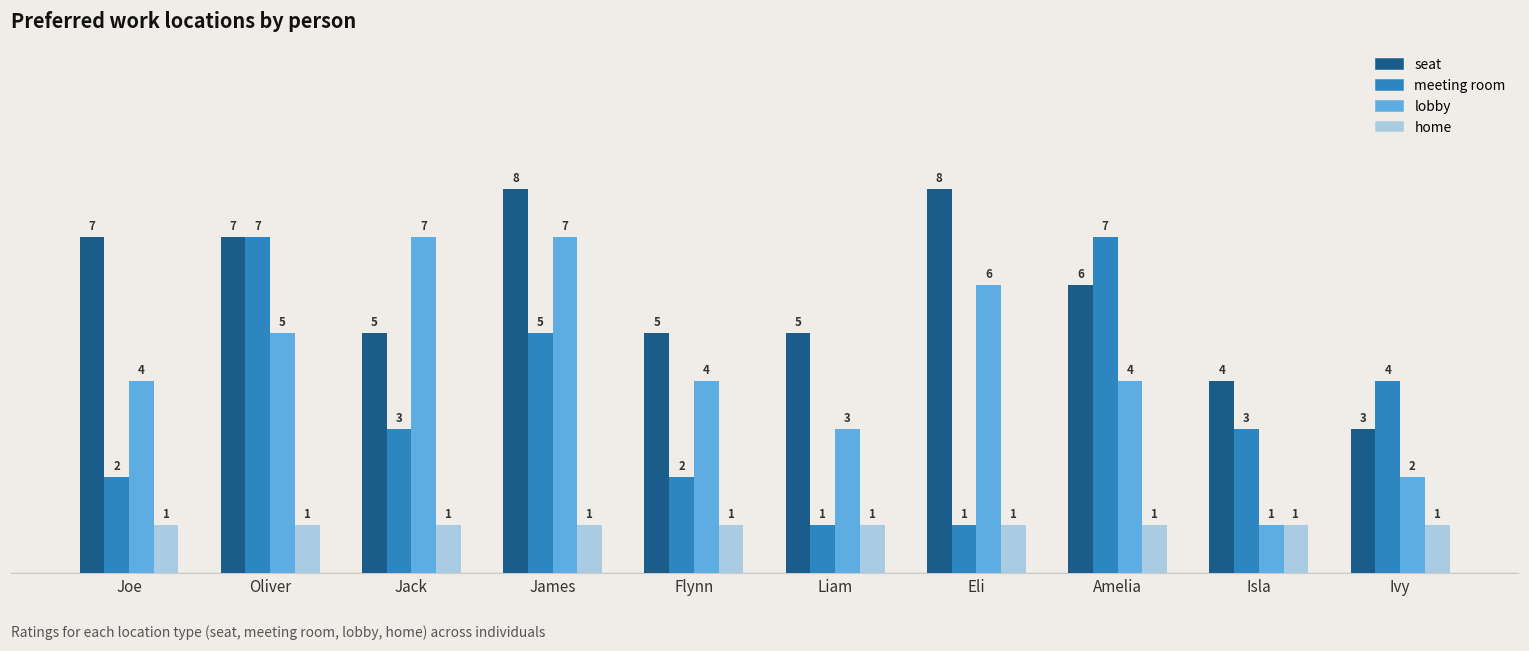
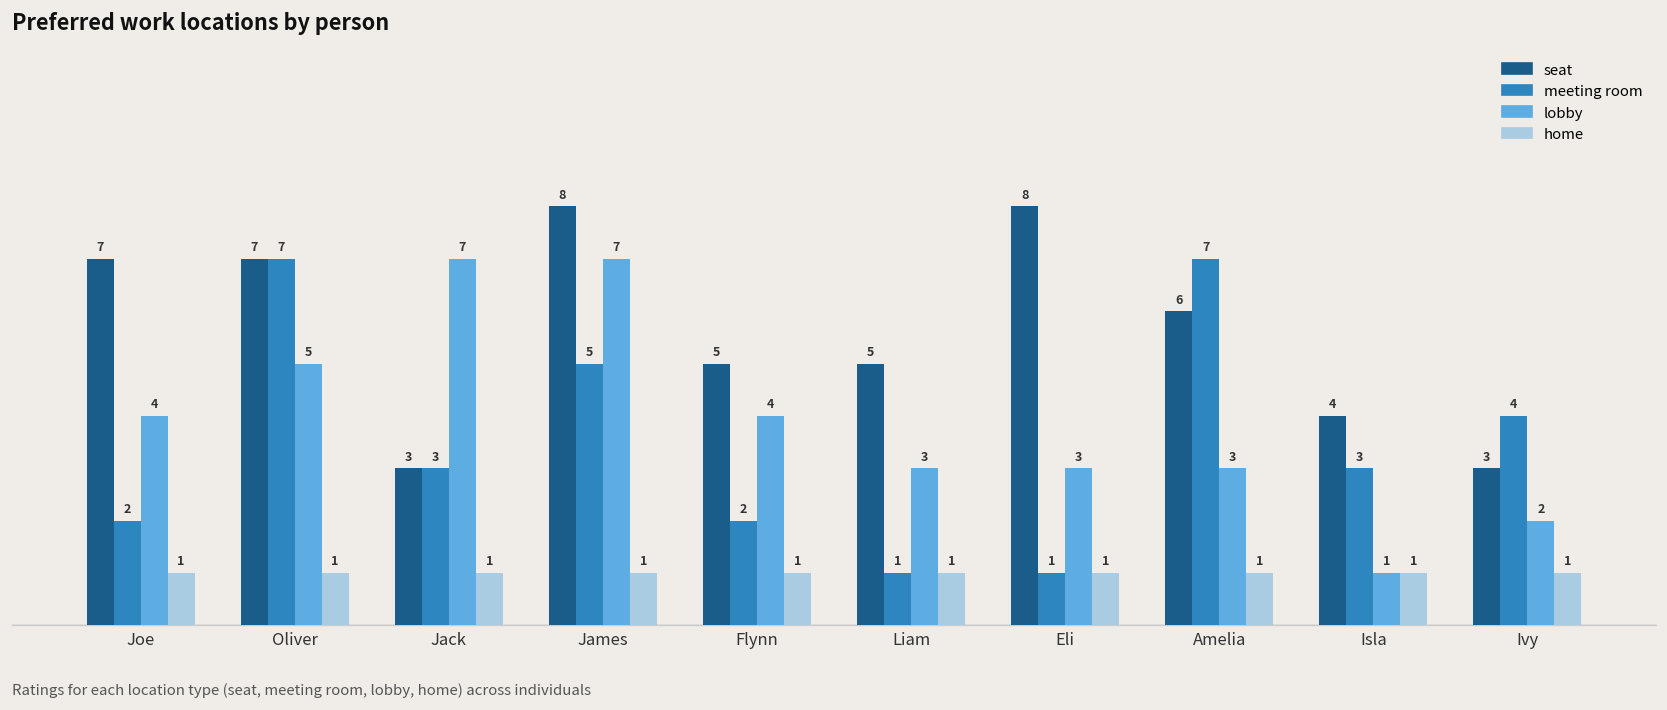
  {
    "seat": {
      "Joe": 7,
      "Oliver": 7,
-     "Jack": 5,
+     "Jack": 3,
      "James": 8,
      "Flynn": 5,
      "Liam": 5,
      "Eli": 8,
      "Amelia": 6,
      "Isla": 4,
      "Ivy": 3
    },
    "meeting room": {
      "Joe": 2,
      "Oliver": 7,
      "Jack": 3,
      "James": 5,
      "Flynn": 2,
      "Liam": 1,
      "Eli": 1,
      "Amelia": 7,
      "Isla": 3,
      "Ivy": 4
    },
    "lobby": {
      "Joe": 4,
      "Oliver": 5,
      "Jack": 7,
      "James": 7,
      "Flynn": 4,
      "Liam": 3,
-     "Eli": 6,
-     "Amelia": 4,
+     "Eli": 3,
+     "Amelia": 3,
      "Isla": 1,
      "Ivy": 2
    },
    "home": {
      "Joe": 1,
      "Oliver": 1,
      "Jack": 1,
      "James": 1,
      "Flynn": 1,
      "Liam": 1,
      "Eli": 1,
      "Amelia": 1,
      "Isla": 1,
      "Ivy": 1
    }
  }
